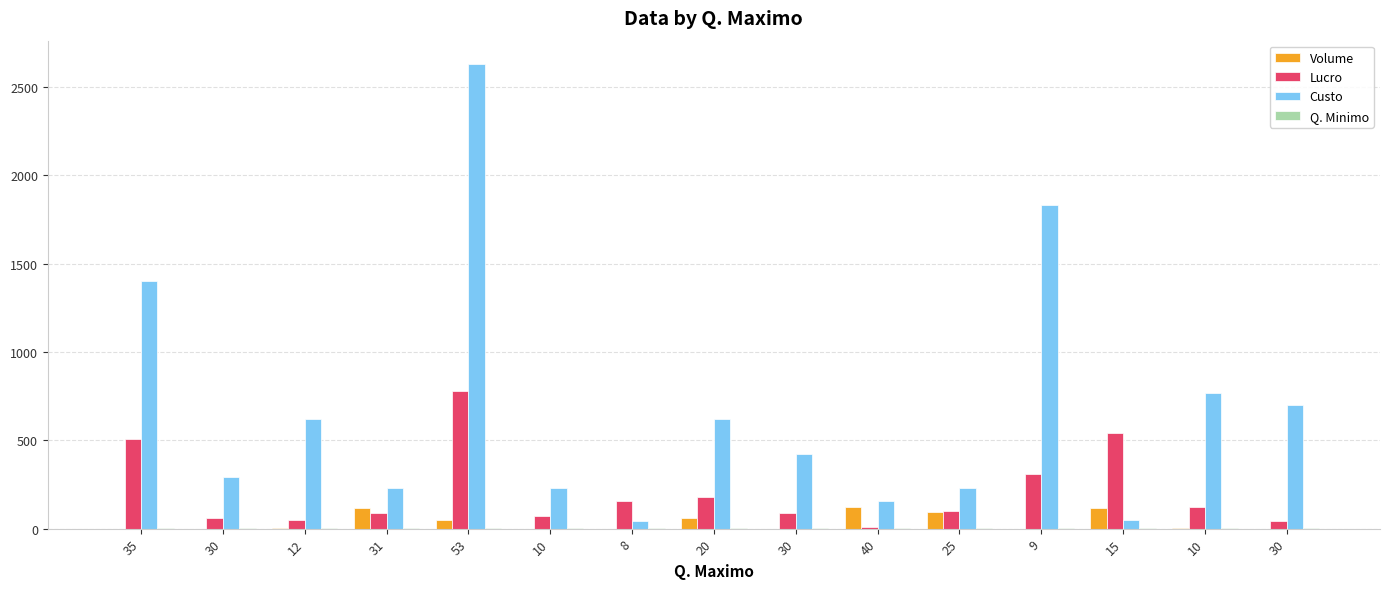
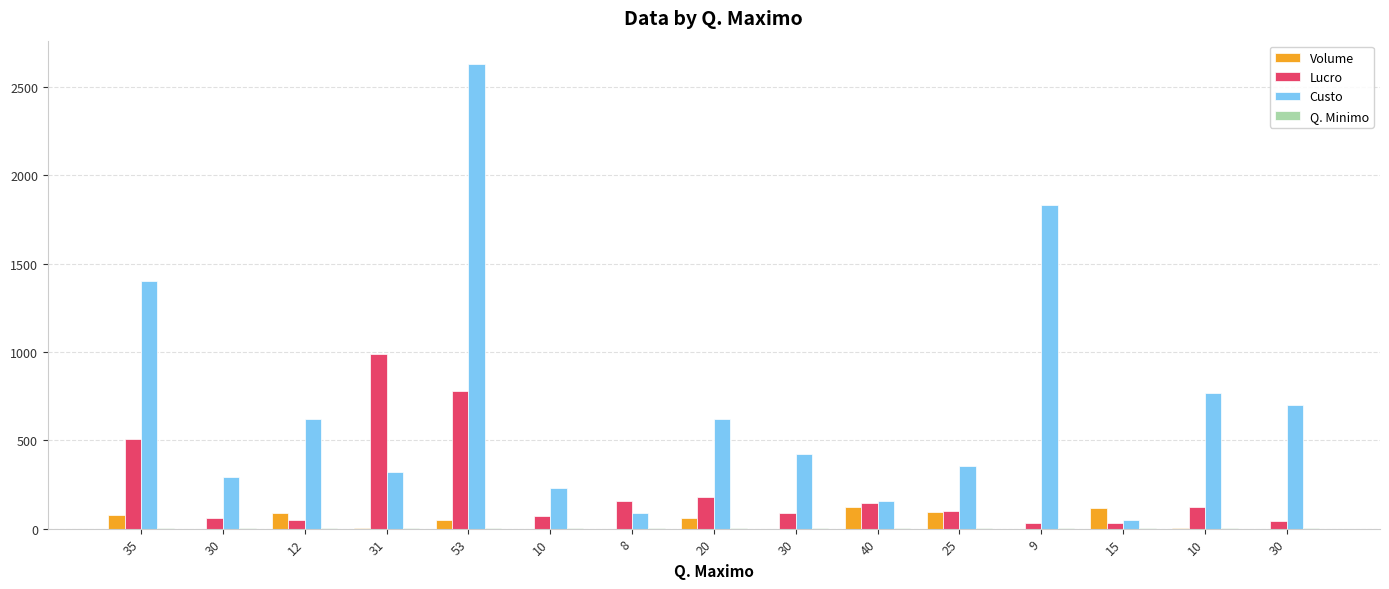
  {
    "Volume": {
-     "35": 0,
-     "12": 0,
-     "31": 120,
+     "35": 80,
+     "12": 90,
+     "31": 0,
      "53": 50,
      "20": 60,
      "40": 120,
      "25": 90,
      "15": 120
    },
    "Lucro": {
      "35": 510,
      "12": 50,
-     "31": 90,
+     "31": 990,
      "53": 780,
      "8": 160,
      "20": 180,
-     "40": 10,
+     "40": 150,
      "25": 100,
-     "9": 310,
-     "15": 540
+     "9": 30,
+     "15": 30
    },
    "Custo": {
      "35": 1400,
      "12": 620,
-     "31": 230,
+     "31": 320,
      "53": 2630,
-     "8": 40,
+     "8": 90,
      "20": 620,
      "40": 160,
-     "25": 230,
+     "25": 350,
      "9": 1830,
      "15": 50
    }
  }
